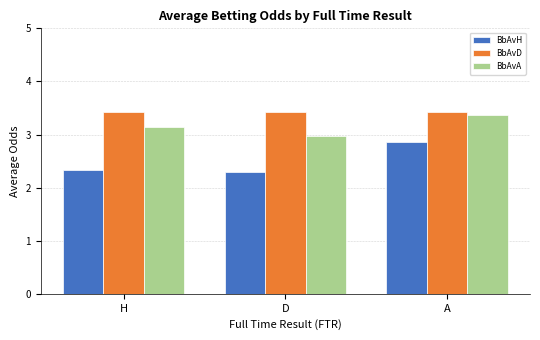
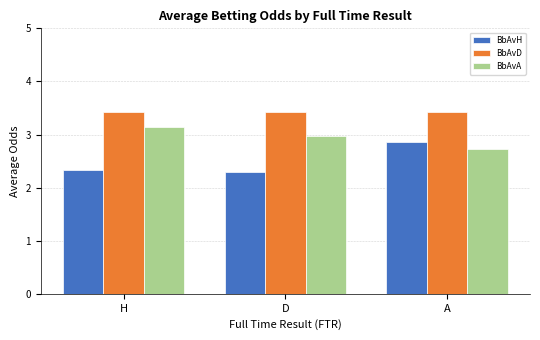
  {
    "BbAvH": {
      "H": 2.3,
      "D": 2.3,
      "A": 2.9
    },
    "BbAvD": {
      "H": 3.4,
      "D": 3.4,
      "A": 3.4
    },
    "BbAvA": {
      "H": 3.1,
      "D": 3.0,
-     "A": 3.4
+     "A": 2.7
    }
  }
